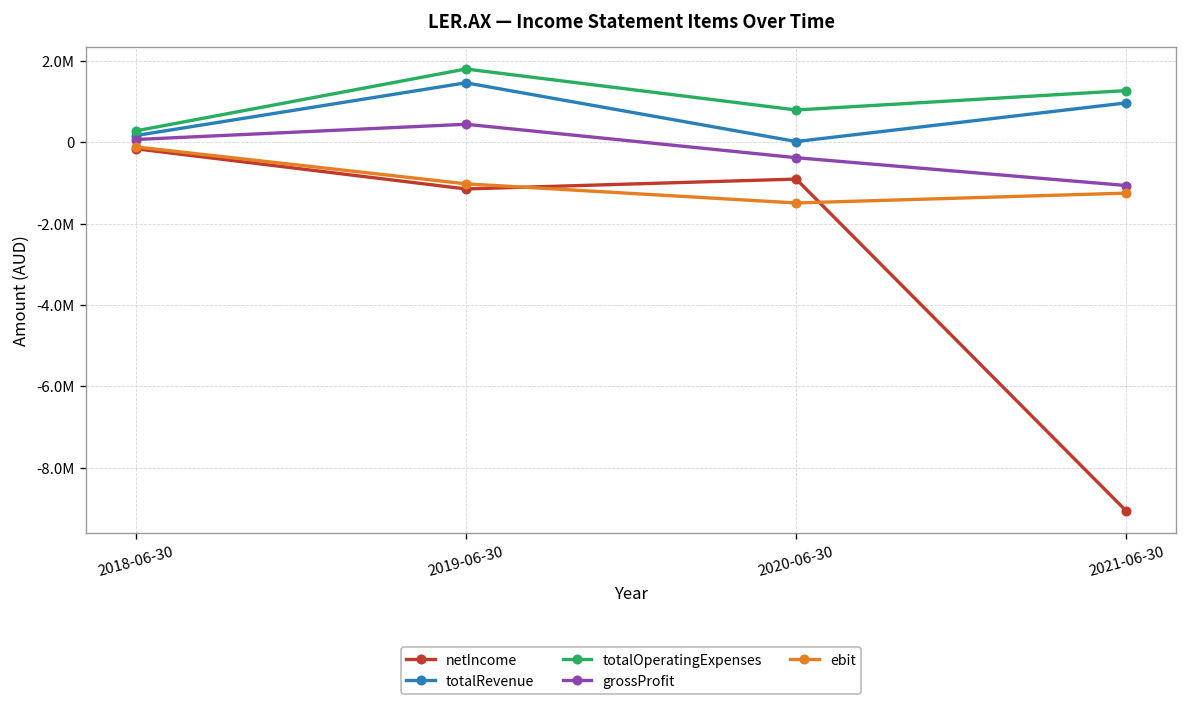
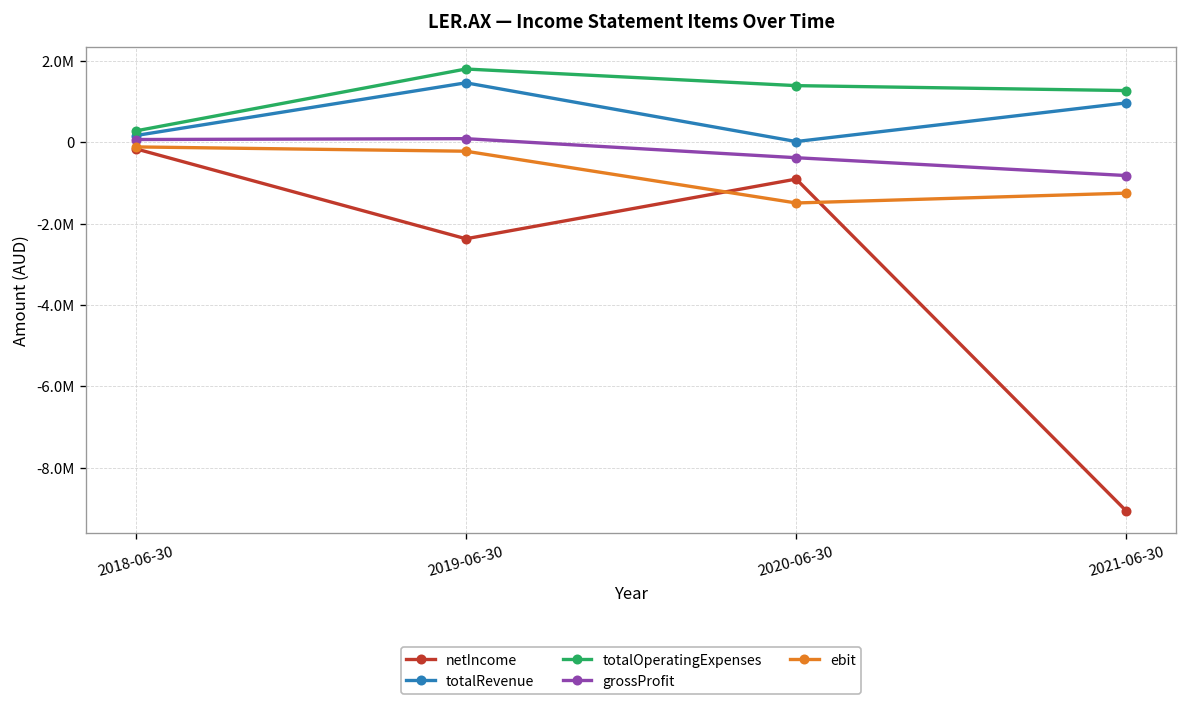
  {
    "netIncome": {
-     "2019-06-30": -1100000,
+     "2019-06-30": -2400000,
      "2020-06-30": -900000,
      "2021-06-30": -9100000
    },
    "totalRevenue": {
      "2018-06-30": 200000,
      "2019-06-30": 1500000,
      "2020-06-30": 0,
      "2021-06-30": 1000000
    },
    "totalOperatingExpenses": {
      "2018-06-30": 300000,
      "2019-06-30": 1800000,
-     "2020-06-30": 800000,
+     "2020-06-30": 1400000,
      "2021-06-30": 1300000
    },
    "grossProfit": {
      "2018-06-30": 100000,
-     "2019-06-30": 400000,
+     "2019-06-30": 100000,
      "2020-06-30": -400000,
-     "2021-06-30": -1100000
+     "2021-06-30": -800000
    },
    "ebit": {
-     "2019-06-30": -1000000,
+     "2019-06-30": -200000,
      "2020-06-30": -1500000,
      "2021-06-30": -1300000
    }
  }
